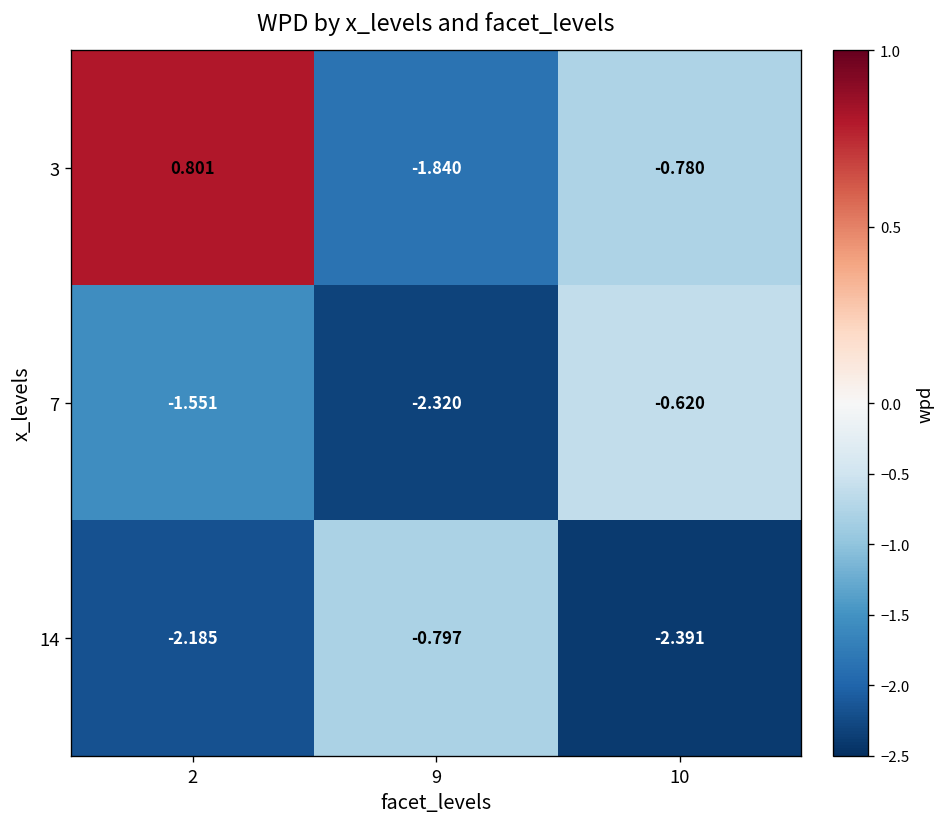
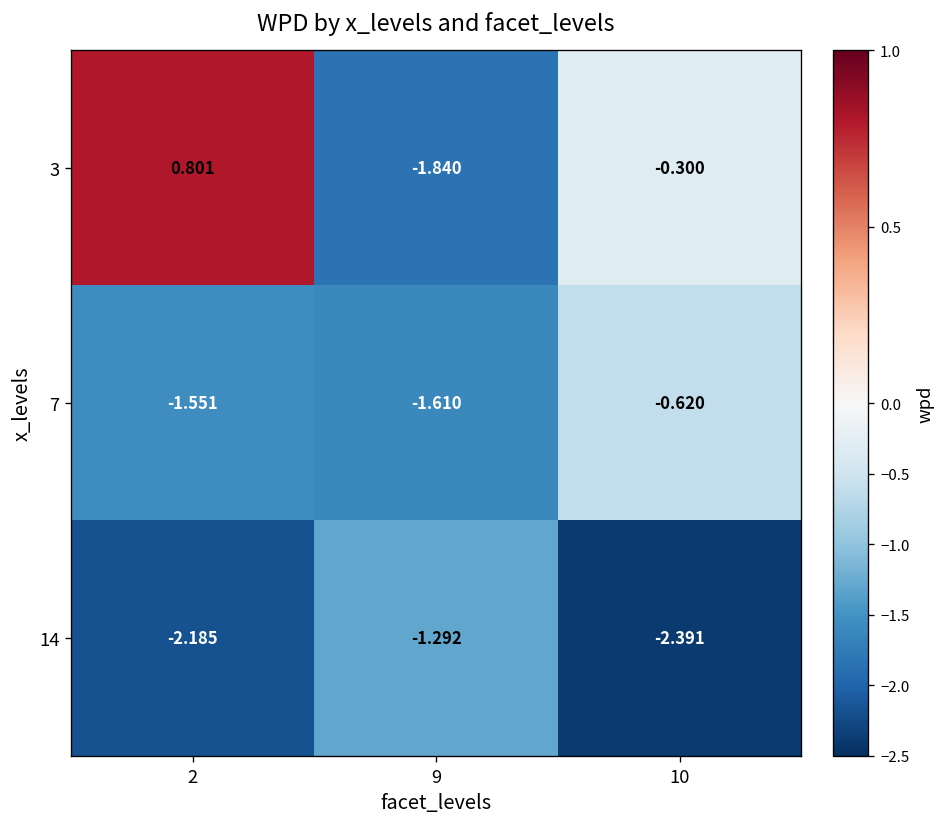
  {
    "3": {
      "2": 0.801,
      "9": -1.840,
-     "10": -0.780
+     "10": -0.300
    },
    "7": {
      "2": -1.551,
-     "9": -2.320,
+     "9": -1.610,
      "10": -0.620
    },
    "14": {
      "2": -2.185,
-     "9": -0.797,
+     "9": -1.292,
      "10": -2.391
    }
  }
